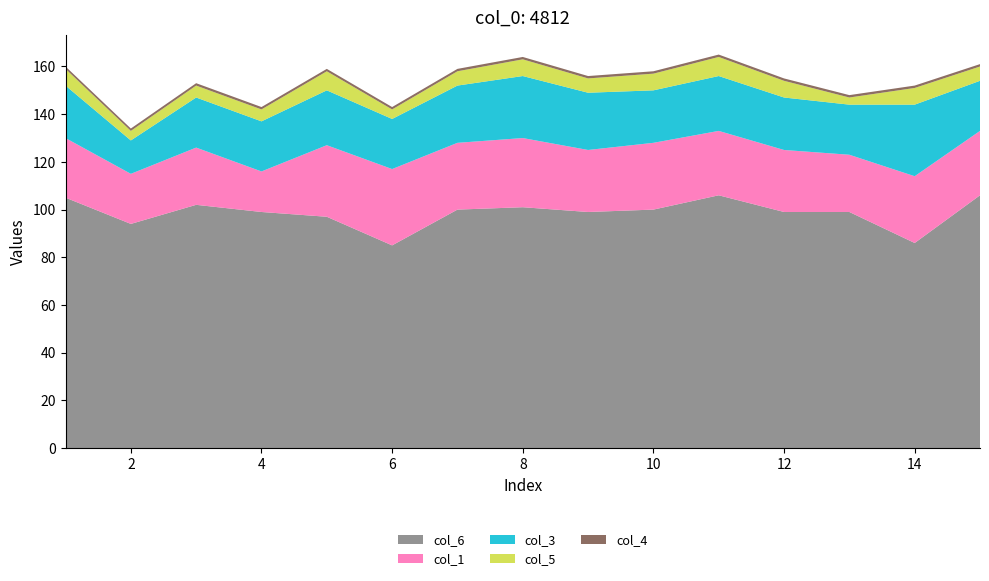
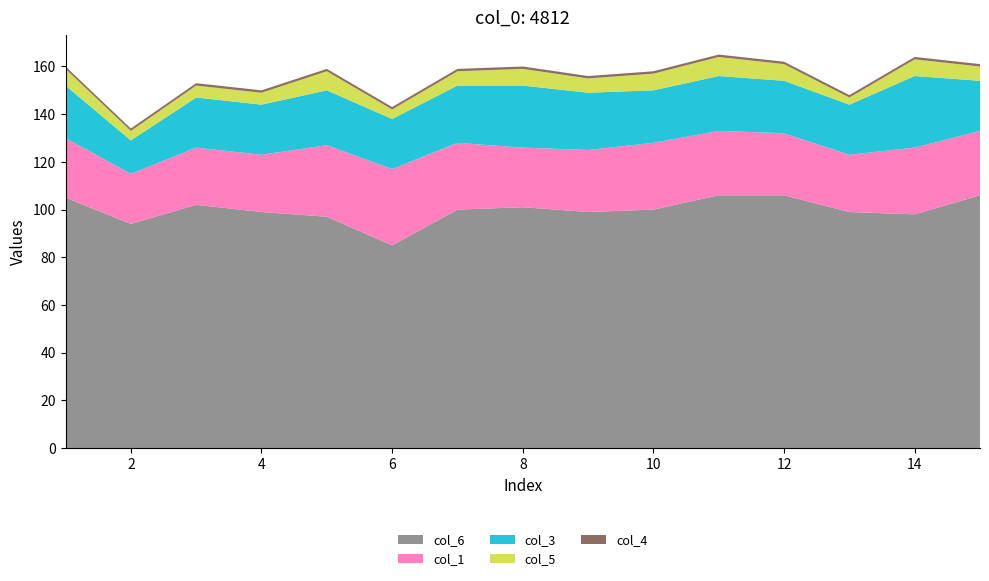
  {
    "col_6": {
      "2": 94,
      "4": 99,
      "6": 85,
      "8": 101,
      "10": 100,
-     "12": 99,
-     "14": 86
+     "12": 106,
+     "14": 98
    },
    "col_1": {
      "2": 21,
-     "4": 17,
+     "4": 24,
      "6": 32,
-     "8": 29,
+     "8": 25,
      "10": 28,
      "12": 26,
      "14": 28
    },
    "col_3": {
      "2": 14,
      "4": 21,
      "6": 21,
      "8": 26,
      "10": 22,
      "12": 22,
      "14": 30
    }
  }
